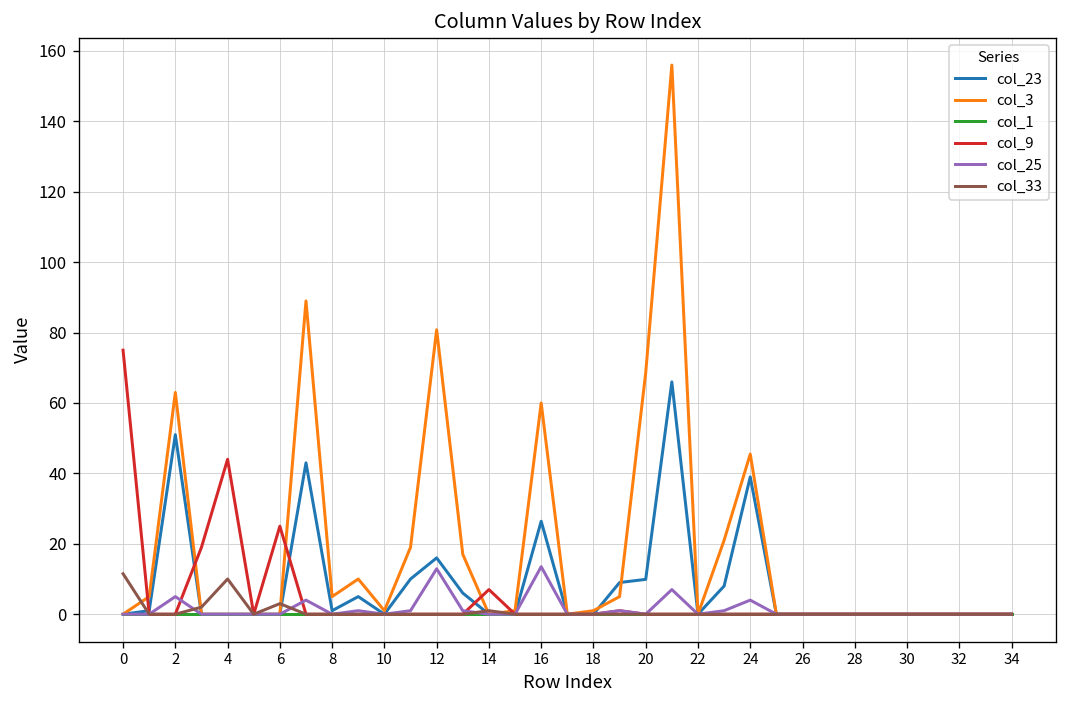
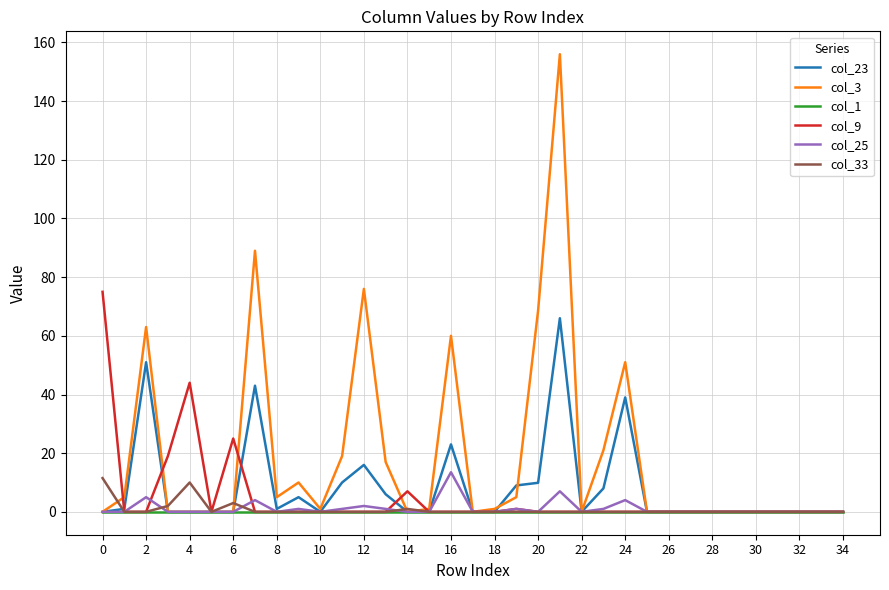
  {
    "col_23": {
      "2": 51,
      "8": 1,
      "12": 16,
-     "16": 26,
+     "16": 23,
      "20": 10,
      "24": 39
    },
    "col_3": {
      "2": 63,
      "8": 5,
      "10": 1,
-     "12": 81,
+     "12": 76,
      "16": 60,
      "18": 1,
      "20": 69,
-     "24": 46
+     "24": 51
    },
    "col_9": {
      "0": 75,
      "4": 44,
      "6": 25,
      "14": 7
    },
    "col_25": {
      "2": 5,
-     "12": 13,
+     "12": 2,
      "16": 14,
      "24": 4
    },
    "col_33": {
      "0": 12,
      "4": 10,
      "6": 3,
      "14": 1
    }
  }
